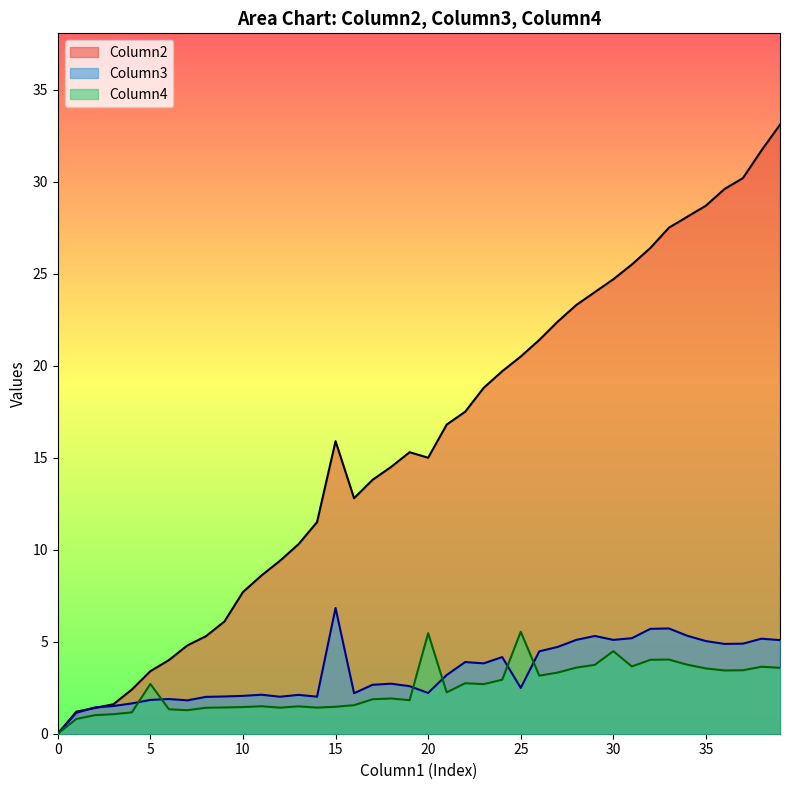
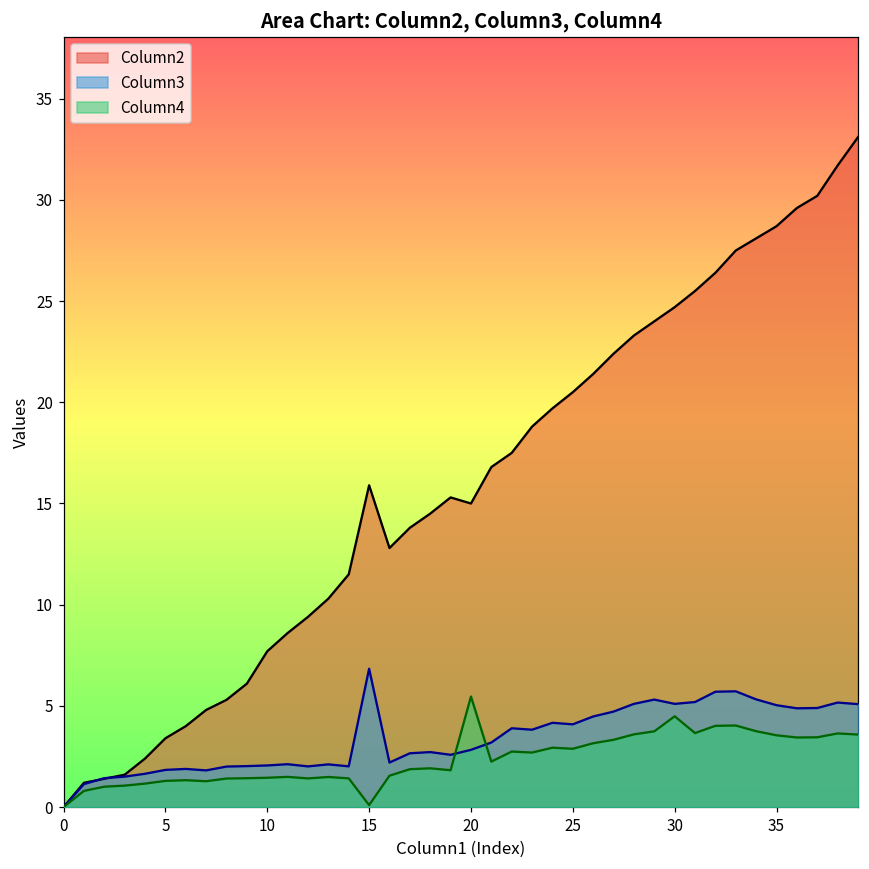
  {
    "Column2": {
      "5": 3.4,
      "10": 7.7,
      "15": 15.9,
      "20": 15.0,
      "25": 20.5,
      "30": 24.7,
      "35": 28.7
    },
    "Column3": {
      "5": 1.8,
      "10": 2.1,
      "15": 6.8,
-     "20": 2.2,
-     "25": 2.5,
+     "20": 2.8,
+     "25": 4.1,
      "30": 5.1,
      "35": 5.0
    },
    "Column4": {
-     "5": 2.7,
+     "5": 1.3,
      "10": 1.4,
-     "15": 1.5,
+     "15": 0.1,
      "20": 5.5,
-     "25": 5.5,
+     "25": 2.9,
      "30": 4.5,
      "35": 3.5
    }
  }
